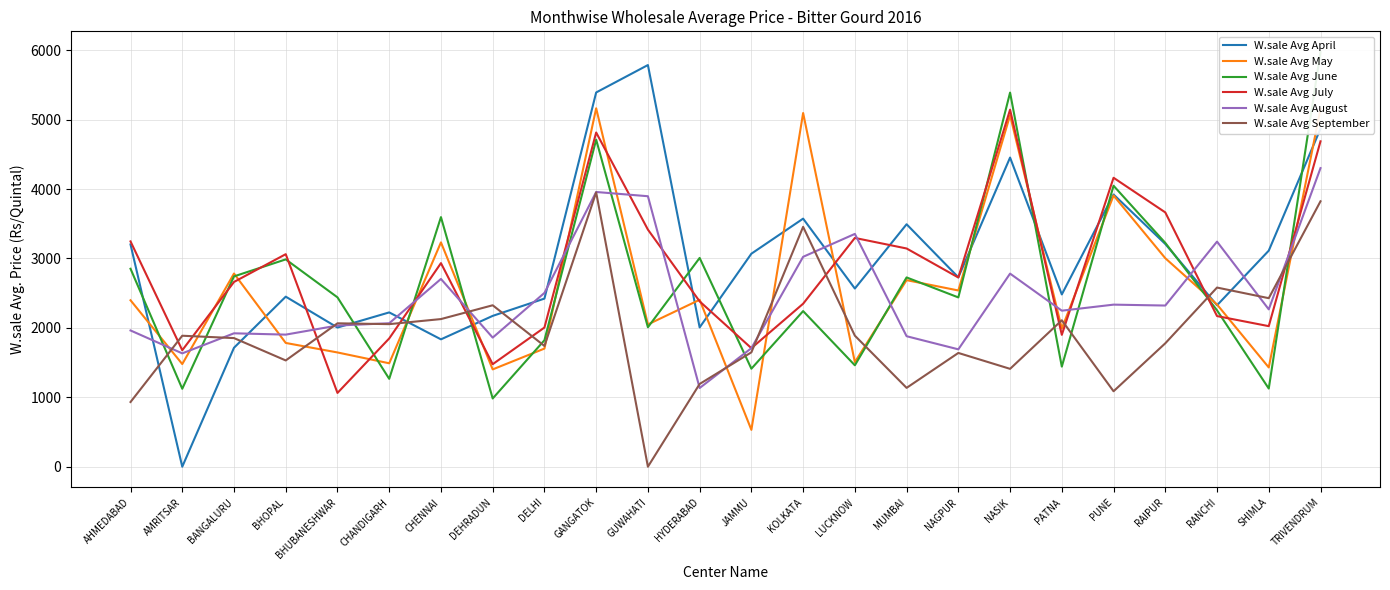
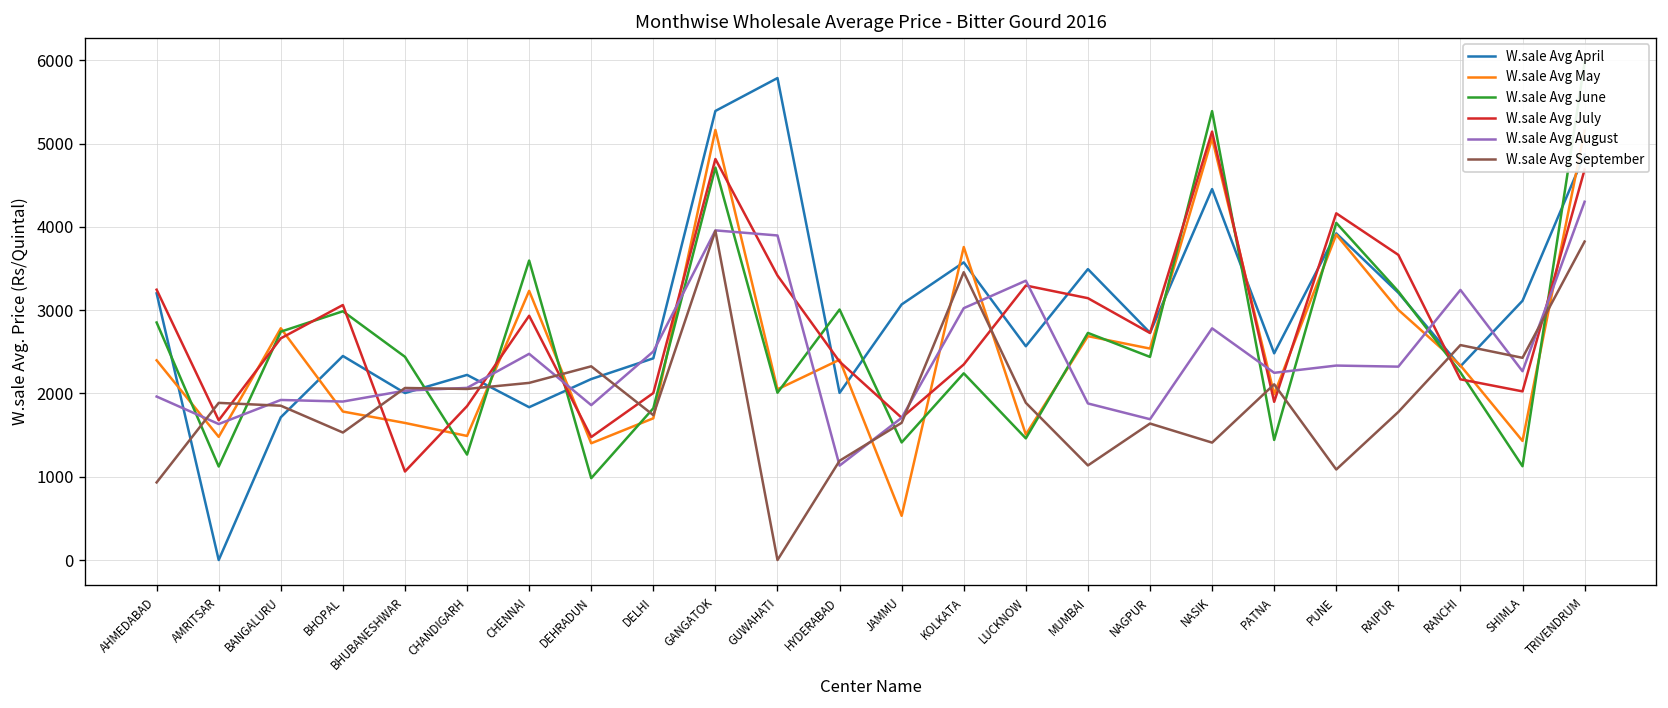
  {
    "W.sale Avg April": {
      "AHMEDABAD": 3200,
      "AMRITSAR": 0,
      "BANGALURU": 1700,
      "BHOPAL": 2500,
      "CHANDIGARH": 2200,
      "CHENNAI": 1800,
      "DEHRADUN": 2200,
      "DELHI": 2400,
      "GANGATOK": 5400,
      "GUWAHATI": 5800,
      "HYDERABAD": 2000,
      "JAMMU": 3100,
      "KOLKATA": 3600,
      "LUCKNOW": 2600,
      "MUMBAI": 3500,
      "NASIK": 4500,
      "PATNA": 2500,
      "SHIMLA": 3100
    },
    "W.sale Avg May": {
      "AHMEDABAD": 2400,
      "AMRITSAR": 1500,
      "BANGALURU": 2800,
      "BHOPAL": 1800,
      "BHUBANESHWAR": 1600,
      "CHANDIGARH": 1500,
      "CHENNAI": 3200,
      "DEHRADUN": 1400,
      "DELHI": 1700,
      "GANGATOK": 5200,
      "GUWAHATI": 2100,
      "JAMMU": 500,
-     "KOLKATA": 5100,
+     "KOLKATA": 3800,
      "LUCKNOW": 1500,
      "MUMBAI": 2700,
      "NAGPUR": 2500,
      "NASIK": 5100,
      "PATNA": 2000,
      "RAIPUR": 3000,
      "SHIMLA": 1400
    },
    "W.sale Avg June": {
      "AHMEDABAD": 2900,
      "AMRITSAR": 1100,
      "BANGALURU": 2700,
      "BHOPAL": 3000,
      "BHUBANESHWAR": 2400,
      "CHANDIGARH": 1300,
      "CHENNAI": 3600,
      "DEHRADUN": 1000,
      "DELHI": 1800,
      "GANGATOK": 4700,
      "GUWAHATI": 2000,
      "HYDERABAD": 3000,
      "JAMMU": 1400,
      "KOLKATA": 2200,
      "LUCKNOW": 1500,
      "MUMBAI": 2700,
      "NAGPUR": 2400,
      "NASIK": 5400,
      "PATNA": 1400,
      "PUNE": 4000,
      "RANCHI": 2300,
      "SHIMLA": 1100
    },
    "W.sale Avg July": {
      "AHMEDABAD": 3200,
      "AMRITSAR": 1700,
      "BANGALURU": 2700,
      "BHOPAL": 3100,
      "BHUBANESHWAR": 1100,
      "CHANDIGARH": 1800,
      "CHENNAI": 2900,
      "DEHRADUN": 1500,
      "DELHI": 2000,
      "GANGATOK": 4800,
      "GUWAHATI": 3400,
      "KOLKATA": 2300,
      "LUCKNOW": 3300,
      "MUMBAI": 3100,
      "NASIK": 5100,
      "PATNA": 1900,
      "PUNE": 4200,
      "RAIPUR": 3700,
      "RANCHI": 2200,
      "SHIMLA": 2000,
      "TRIVENDRUM": 4700
    },
    "W.sale Avg August": {
      "AHMEDABAD": 2000,
      "AMRITSAR": 1600,
      "BANGALURU": 1900,
      "BHOPAL": 1900,
-     "CHENNAI": 2700,
+     "CHENNAI": 2500,
      "DEHRADUN": 1900,
      "DELHI": 2500,
      "GUWAHATI": 3900,
      "HYDERABAD": 1100,
      "KOLKATA": 3000,
      "LUCKNOW": 3400,
      "MUMBAI": 1900,
      "NAGPUR": 1700,
      "NASIK": 2800,
      "PATNA": 2200,
      "PUNE": 2300,
      "RAIPUR": 2300,
      "RANCHI": 3200,
      "SHIMLA": 2300,
      "TRIVENDRUM": 4300
    },
    "W.sale Avg September": {
      "AHMEDABAD": 900,
      "AMRITSAR": 1900,
      "BANGALURU": 1900,
      "BHOPAL": 1500,
      "CHENNAI": 2100,
      "DEHRADUN": 2300,
      "DELHI": 1700,
      "GUWAHATI": 0,
      "HYDERABAD": 1200,
      "JAMMU": 1600,
      "KOLKATA": 3500,
      "LUCKNOW": 1900,
      "MUMBAI": 1100,
      "NAGPUR": 1600,
      "NASIK": 1400,
      "PATNA": 2100,
      "PUNE": 1100,
      "RAIPUR": 1800,
      "RANCHI": 2600,
      "SHIMLA": 2400,
      "TRIVENDRUM": 3800
    }
  }
